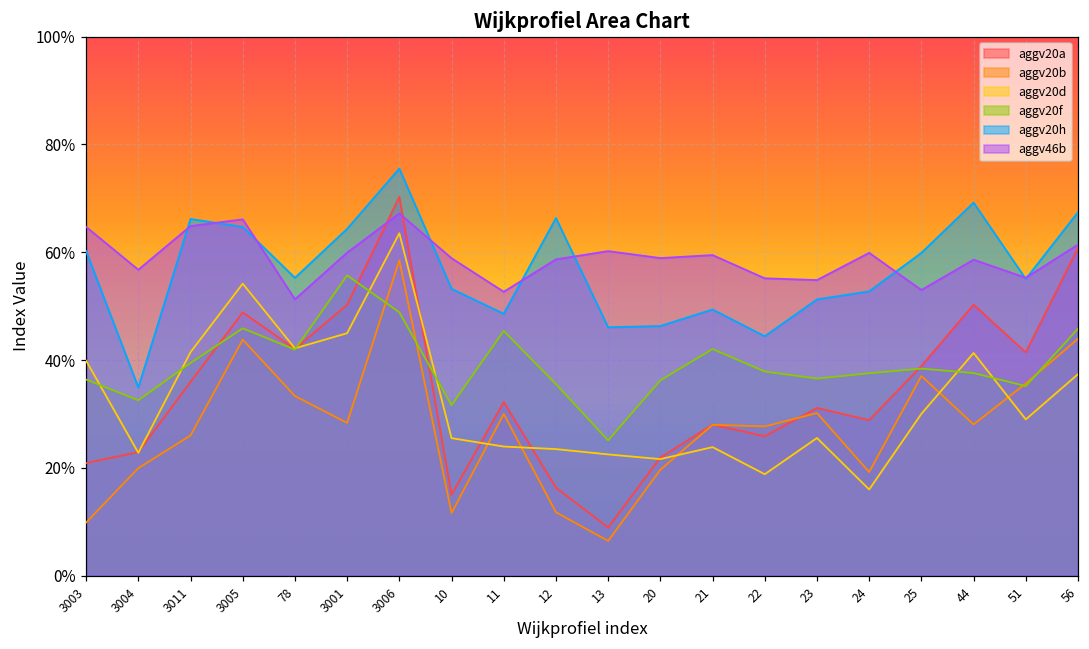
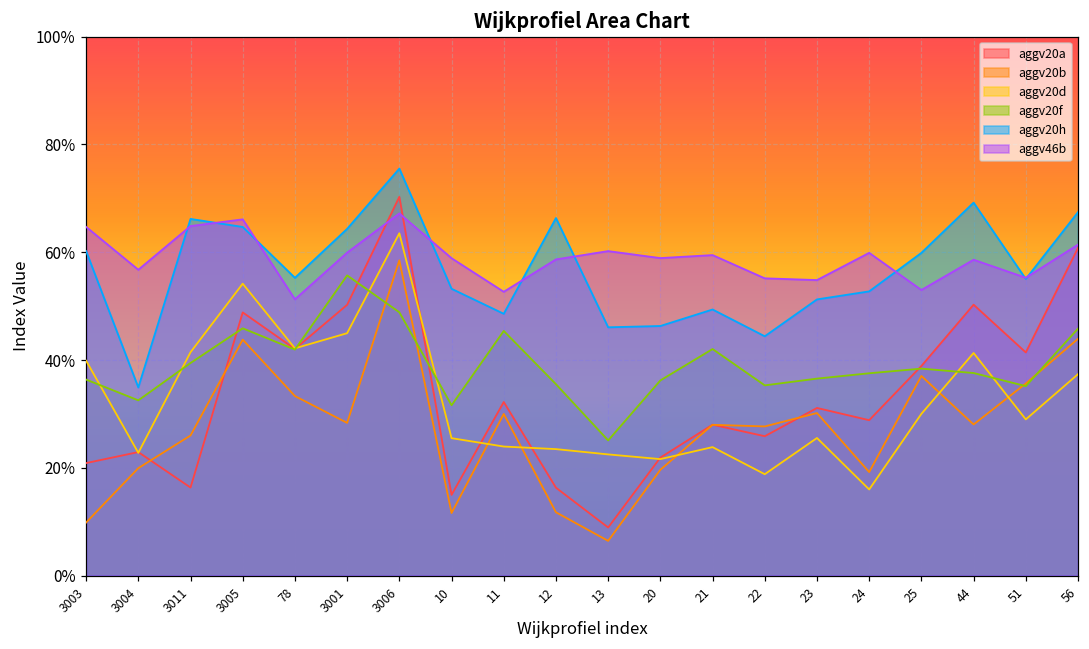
  {
    "aggv20a": {
      "3003": "21%",
-     "3011": "36%",
+     "3011": "16%",
      "3005": "49%",
      "3001": "50%",
      "3006": "70%",
      "10": "15%",
      "11": "32%",
      "12": "16%",
      "13": "9%",
      "22": "26%",
      "23": "31%",
      "24": "29%",
      "44": "50%",
      "51": "41%",
      "56": "61%"
    },
    "aggv20f": {
      "3003": "36%",
      "3004": "33%",
      "3011": "39%",
      "3005": "46%",
      "3001": "56%",
      "3006": "49%",
      "10": "32%",
      "11": "45%",
      "12": "36%",
      "13": "25%",
      "20": "36%",
      "21": "42%",
-     "22": "38%",
+     "22": "35%",
      "23": "37%",
      "24": "38%",
      "44": "38%",
      "56": "46%"
    },
    "aggv20h": {
      "3003": "60%",
      "3004": "35%",
      "3011": "66%",
      "3005": "65%",
      "78": "55%",
      "3001": "64%",
      "3006": "76%",
      "10": "53%",
      "11": "49%",
      "12": "66%",
      "13": "46%",
      "20": "46%",
      "21": "49%",
      "22": "44%",
      "23": "51%",
      "24": "53%",
      "25": "60%",
      "44": "69%",
      "56": "67%"
    },
    "aggv46b": {
      "3003": "65%",
      "3004": "57%",
      "3011": "65%",
      "3005": "66%",
      "78": "51%",
      "3001": "60%",
      "3006": "67%",
      "10": "59%",
      "11": "53%",
      "12": "59%",
      "13": "60%",
      "20": "59%",
      "21": "59%",
      "22": "55%",
      "23": "55%",
      "24": "60%",
      "25": "53%",
      "44": "59%",
      "56": "61%"
    }
  }
